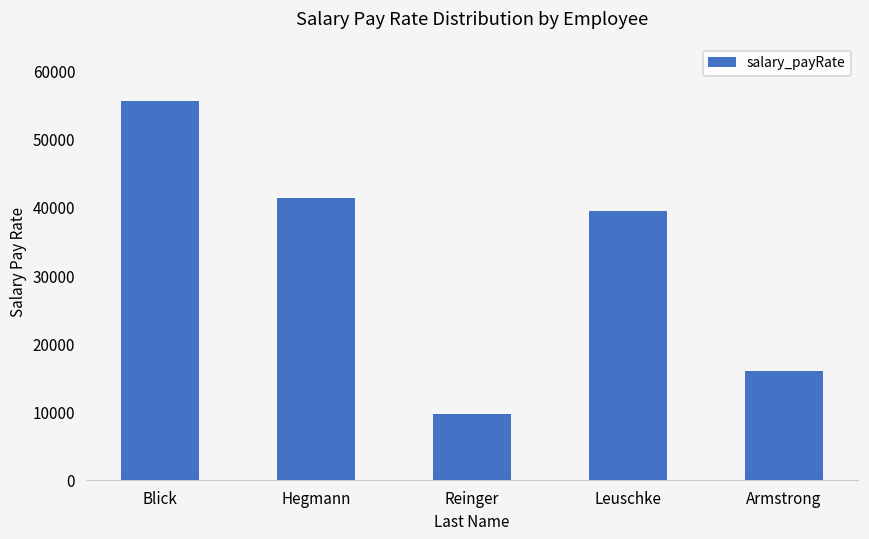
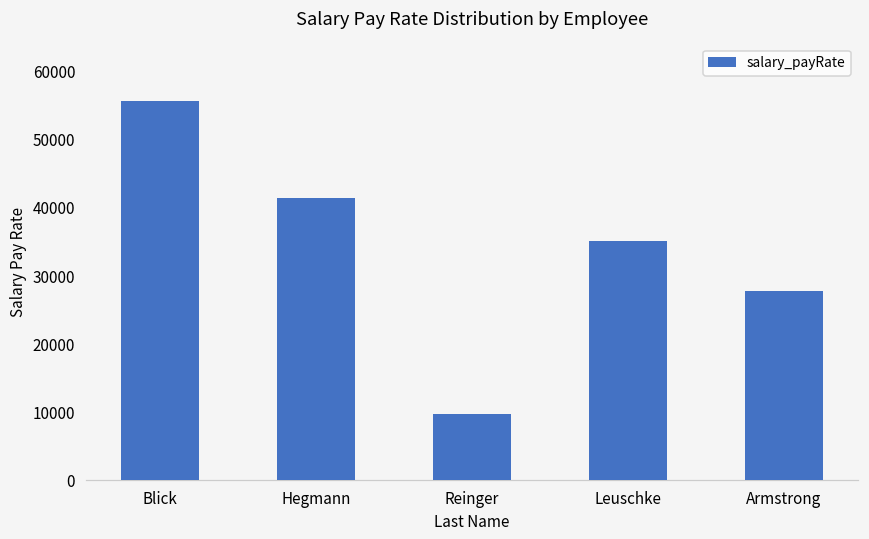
  {
    "Blick": 56000,
    "Hegmann": 41000,
    "Reinger": 10000,
-   "Leuschke": 39000,
-   "Armstrong": 16000
+   "Leuschke": 35000,
+   "Armstrong": 28000
  }
